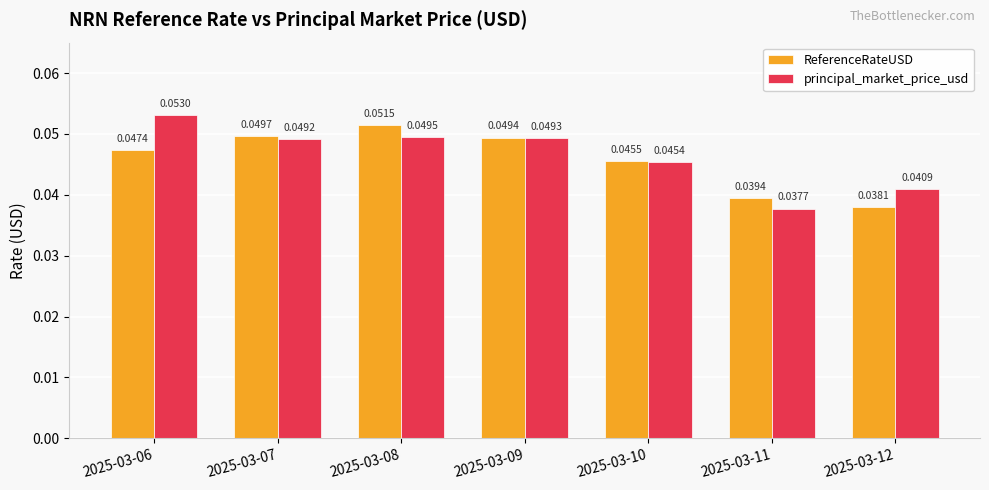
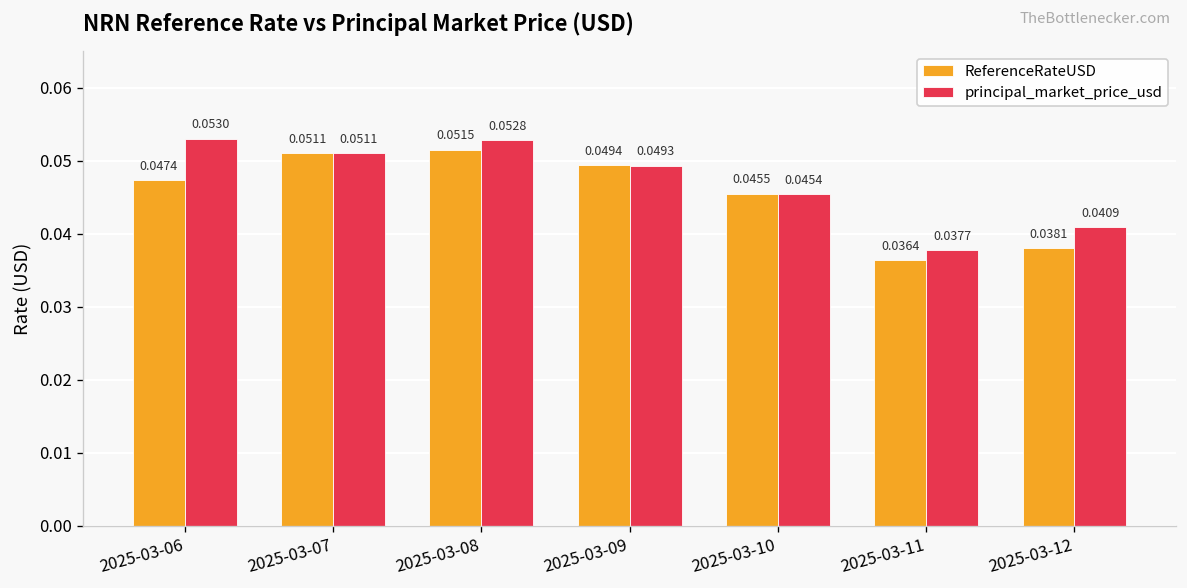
  {
    "ReferenceRateUSD": {
      "2025-03-06": 0.0474,
-     "2025-03-07": 0.0497,
+     "2025-03-07": 0.0511,
      "2025-03-08": 0.0515,
      "2025-03-09": 0.0494,
      "2025-03-10": 0.0455,
-     "2025-03-11": 0.0394,
+     "2025-03-11": 0.0364,
      "2025-03-12": 0.0381
    },
    "principal_market_price_usd": {
      "2025-03-06": 0.0530,
-     "2025-03-07": 0.0492,
-     "2025-03-08": 0.0495,
+     "2025-03-07": 0.0511,
+     "2025-03-08": 0.0528,
      "2025-03-09": 0.0493,
      "2025-03-10": 0.0454,
      "2025-03-11": 0.0377,
      "2025-03-12": 0.0409
    }
  }
